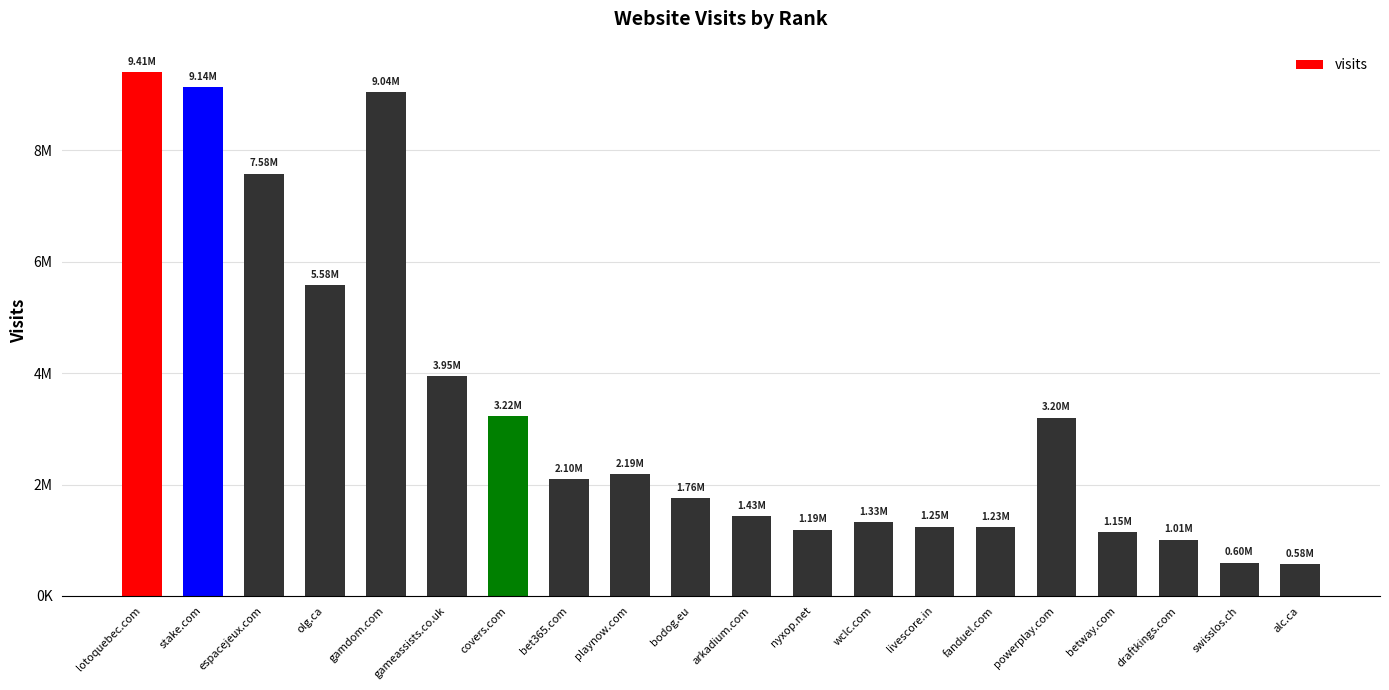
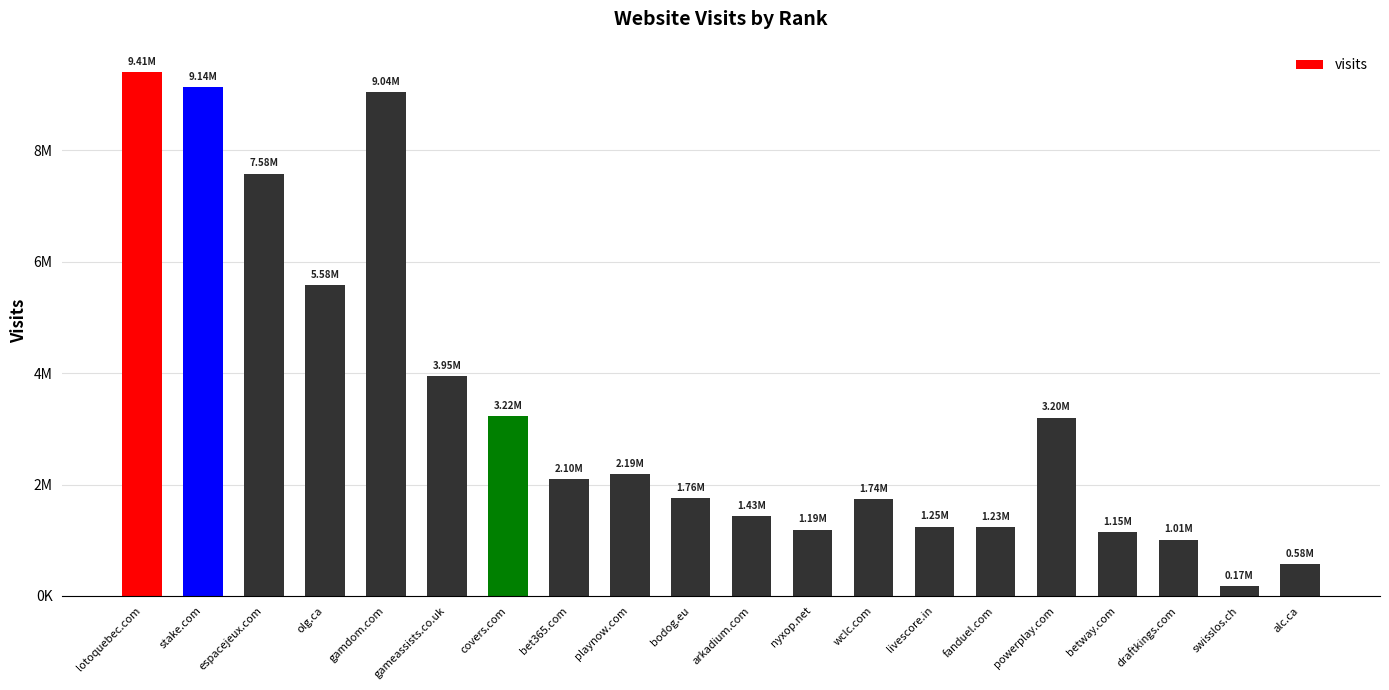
  {
    "lotoquebec.com": "9.41M",
    "stake.com": "9.14M",
    "espacejeux.com": "7.58M",
    "olg.ca": "5.58M",
    "gamdom.com": "9.04M",
    "gameassists.co.uk": "3.95M",
    "covers.com": "3.22M",
    "bet365.com": "2.10M",
    "playnow.com": "2.19M",
    "bodog.eu": "1.76M",
    "arkadium.com": "1.43M",
    "nyxop.net": "1.19M",
-   "wclc.com": "1.33M",
+   "wclc.com": "1.74M",
    "livescore.in": "1.25M",
    "fanduel.com": "1.23M",
    "powerplay.com": "3.20M",
    "betway.com": "1.15M",
    "draftkings.com": "1.01M",
-   "swisslos.ch": "0.60M",
+   "swisslos.ch": "0.17M",
    "alc.ca": "0.58M"
  }
